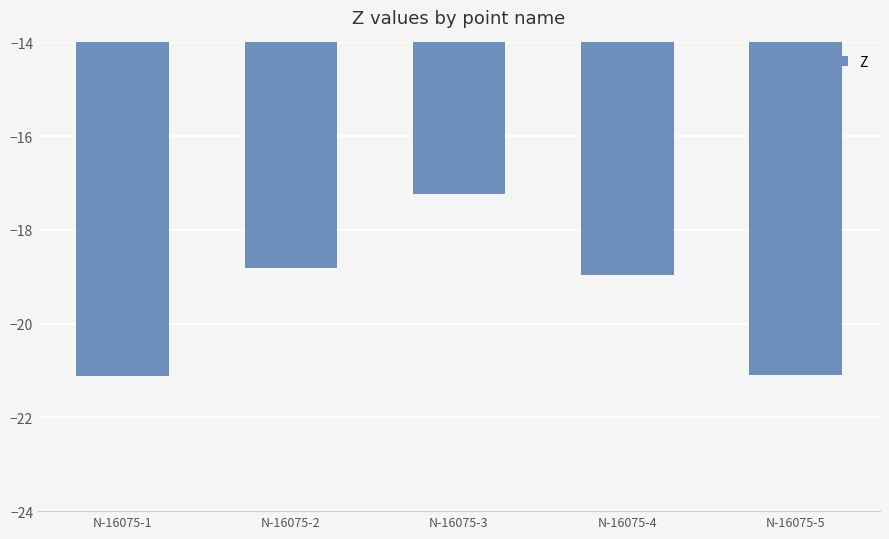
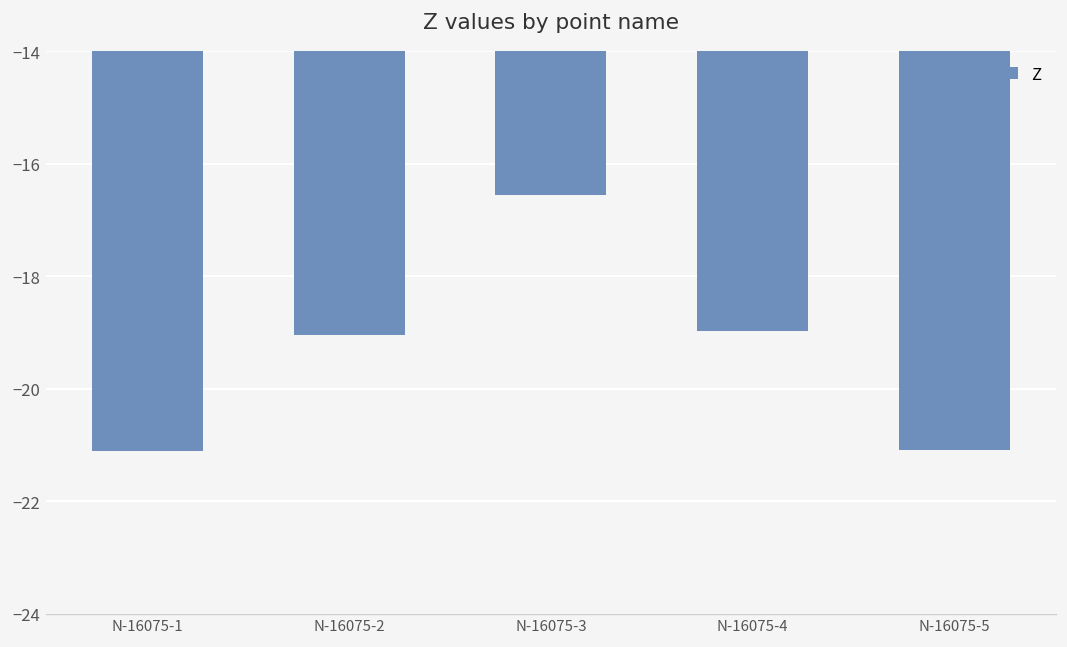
  {
    "N-16075-1": -21.1,
-   "N-16075-2": -18.8,
-   "N-16075-3": -17.2,
+   "N-16075-2": -19.1,
+   "N-16075-3": -16.6,
    "N-16075-4": -19.0,
    "N-16075-5": -21.1
  }
